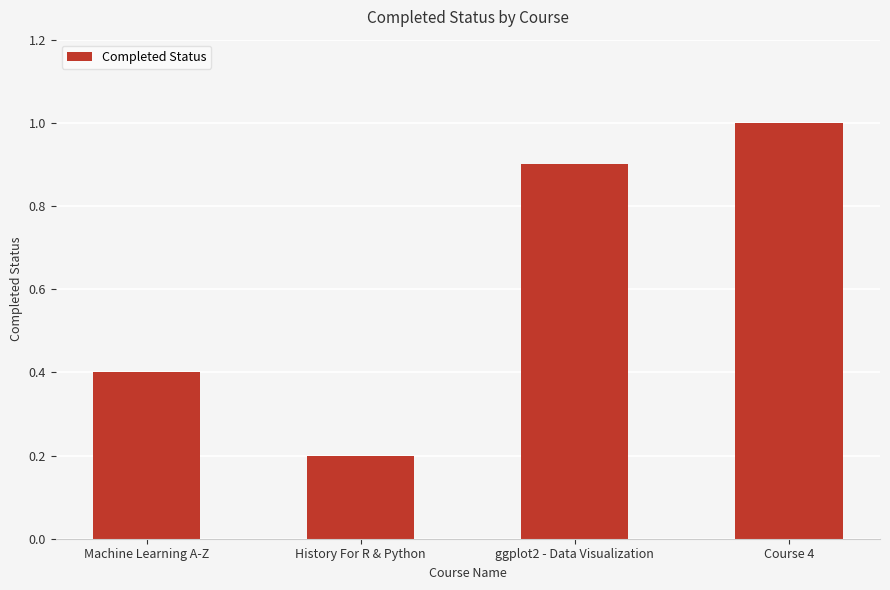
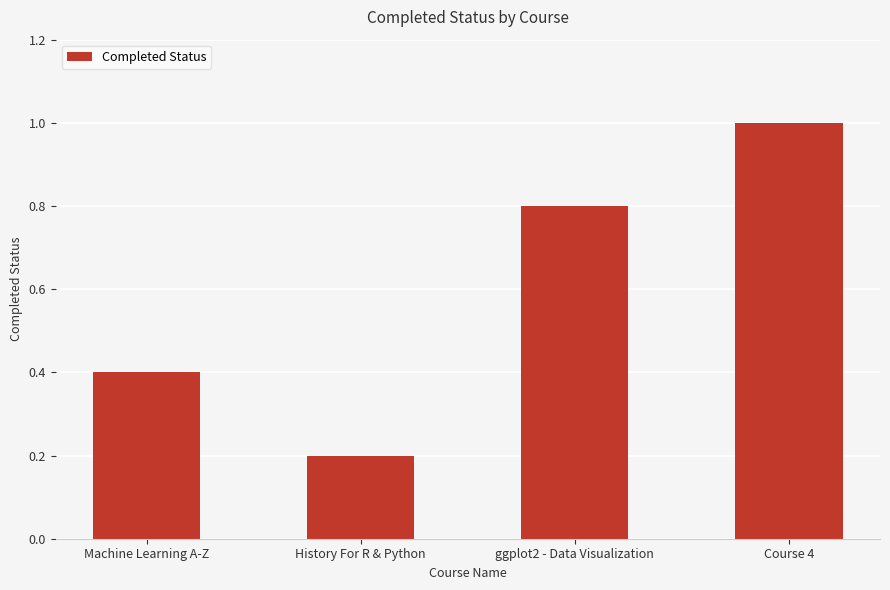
  {
    "Machine Learning A-Z": 0.4,
    "History For R & Python": 0.2,
-   "ggplot2 - Data Visualization": 0.9,
+   "ggplot2 - Data Visualization": 0.8,
    "Course 4": 1.0
  }
